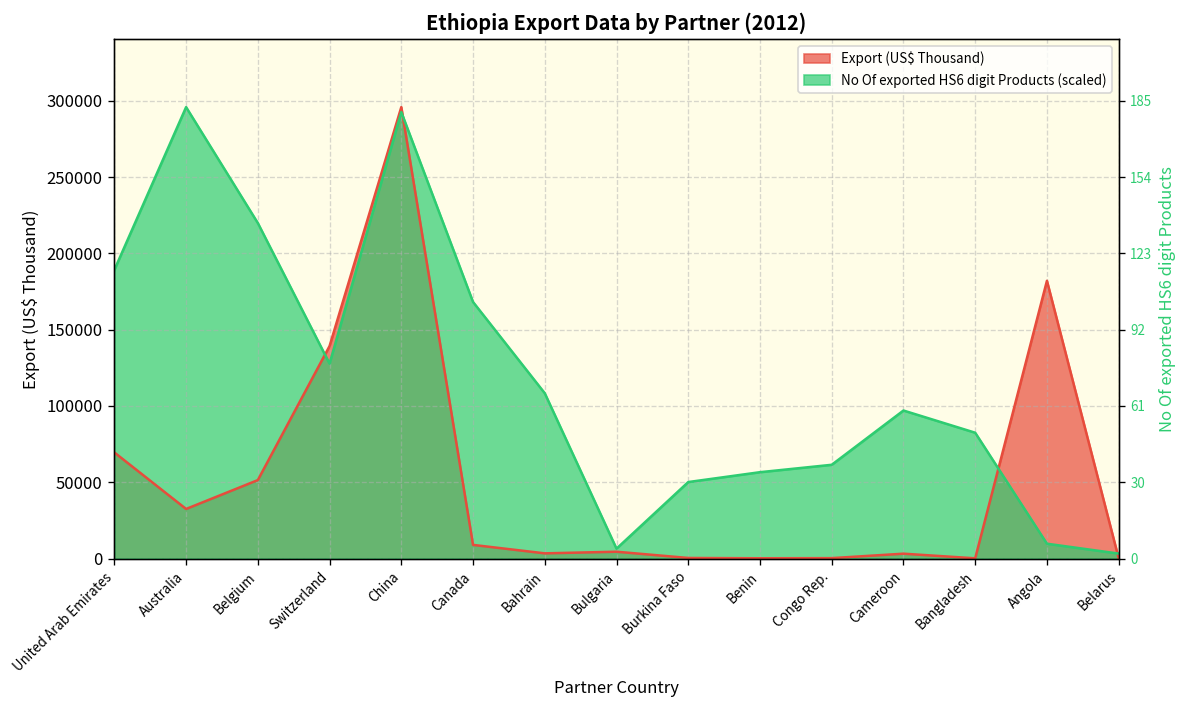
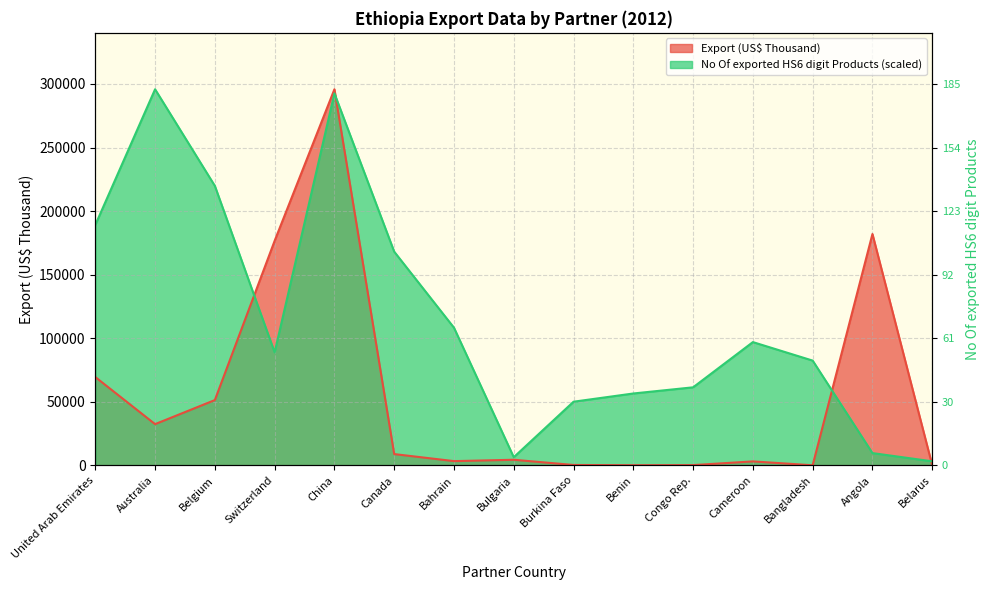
  {
    "Export (US$ Thousand)": {
      "United Arab Emirates": 70000,
      "Australia": 32000,
      "Belgium": 51000,
-     "Switzerland": 139000,
+     "Switzerland": 177000,
      "China": 296000,
      "Canada": 9000,
      "Bahrain": 3000,
      "Bulgaria": 4000,
      "Burkina Faso": 0,
      "Benin": 0,
      "Congo Rep.": 0,
      "Cameroon": 3000,
      "Bangladesh": 0,
      "Angola": 182000,
      "Belarus": 0
    },
    "No Of exported HS6 digit Products (scaled)": {
      "United Arab Emirates": 189000,
      "Australia": 296000,
      "Belgium": 220000,
-     "Switzerland": 128000,
+     "Switzerland": 89000,
      "China": 293000,
      "Canada": 168000,
      "Bahrain": 108000,
      "Bulgaria": 6000,
      "Burkina Faso": 50000,
      "Benin": 57000,
      "Congo Rep.": 61000,
      "Cameroon": 97000,
      "Bangladesh": 82000,
      "Angola": 10000,
      "Belarus": 3000
    }
  }
